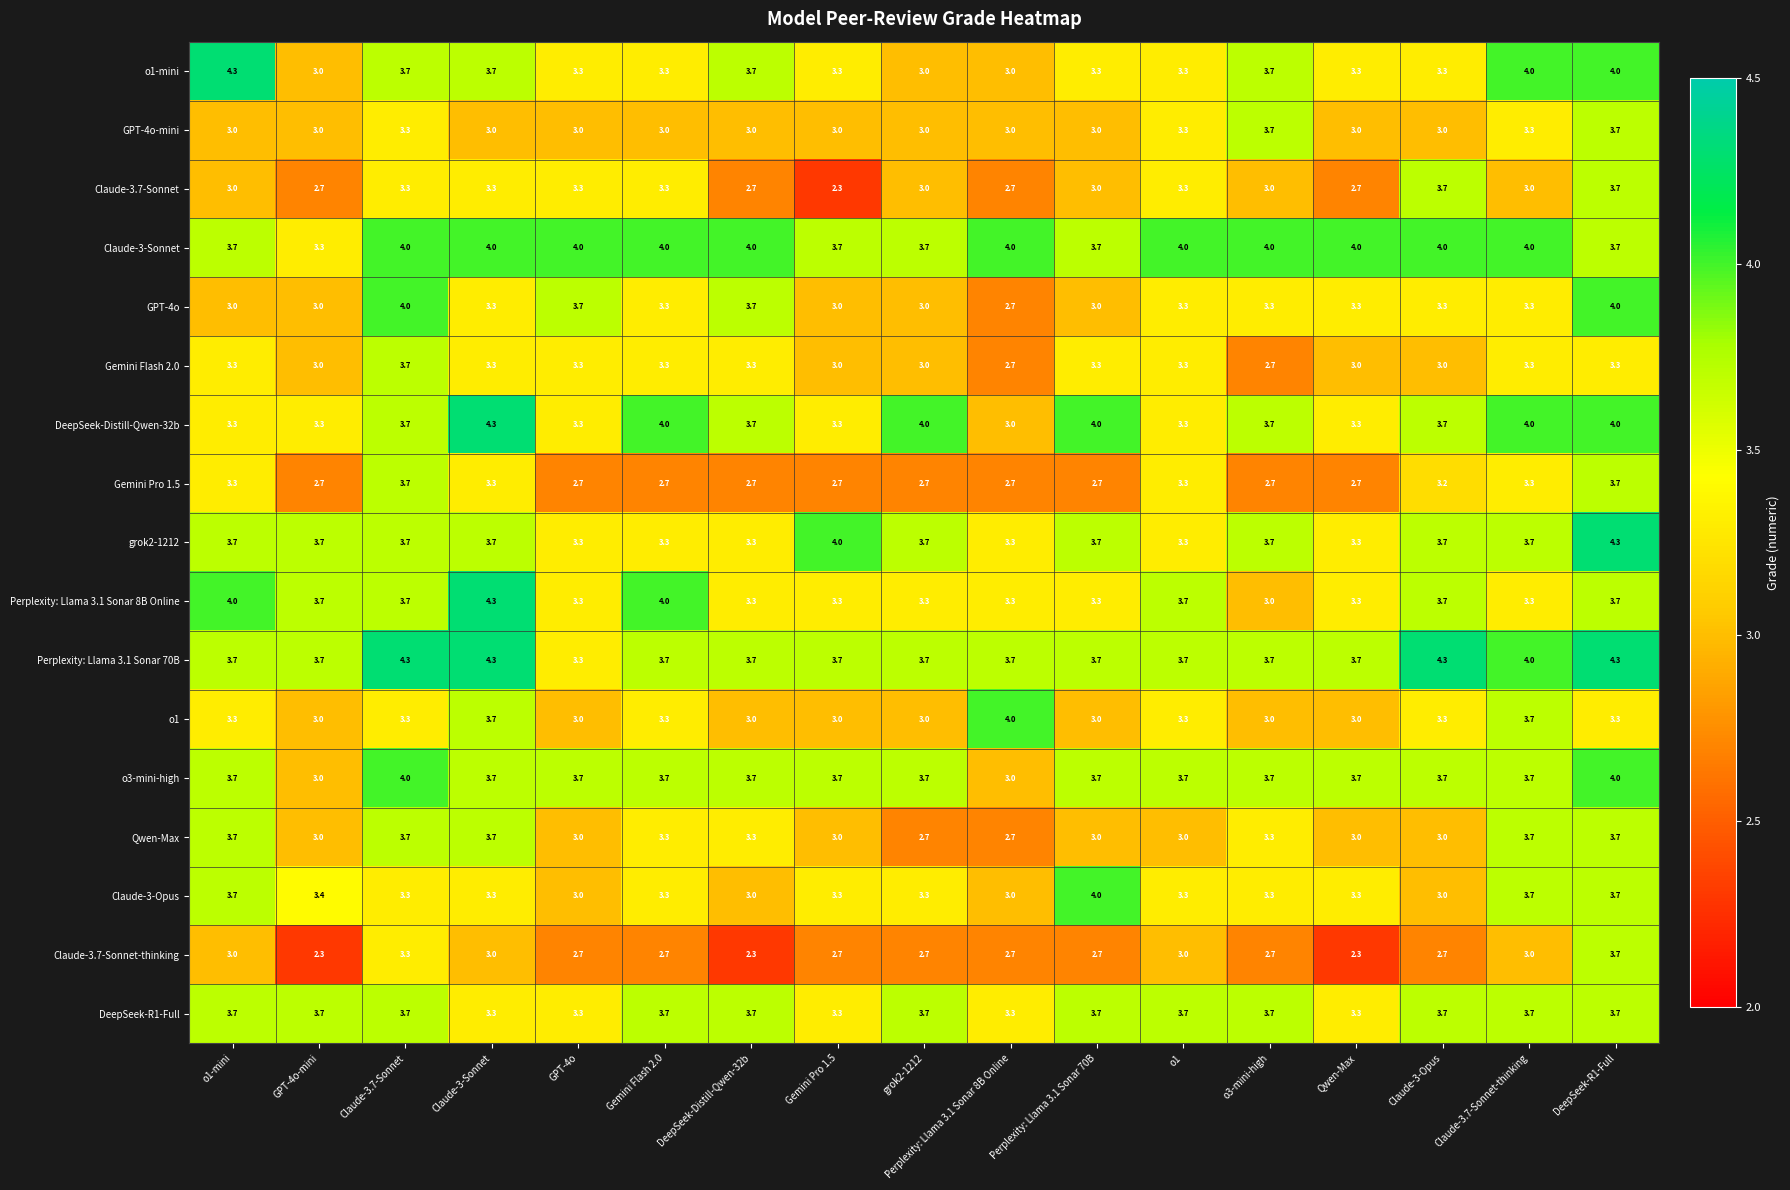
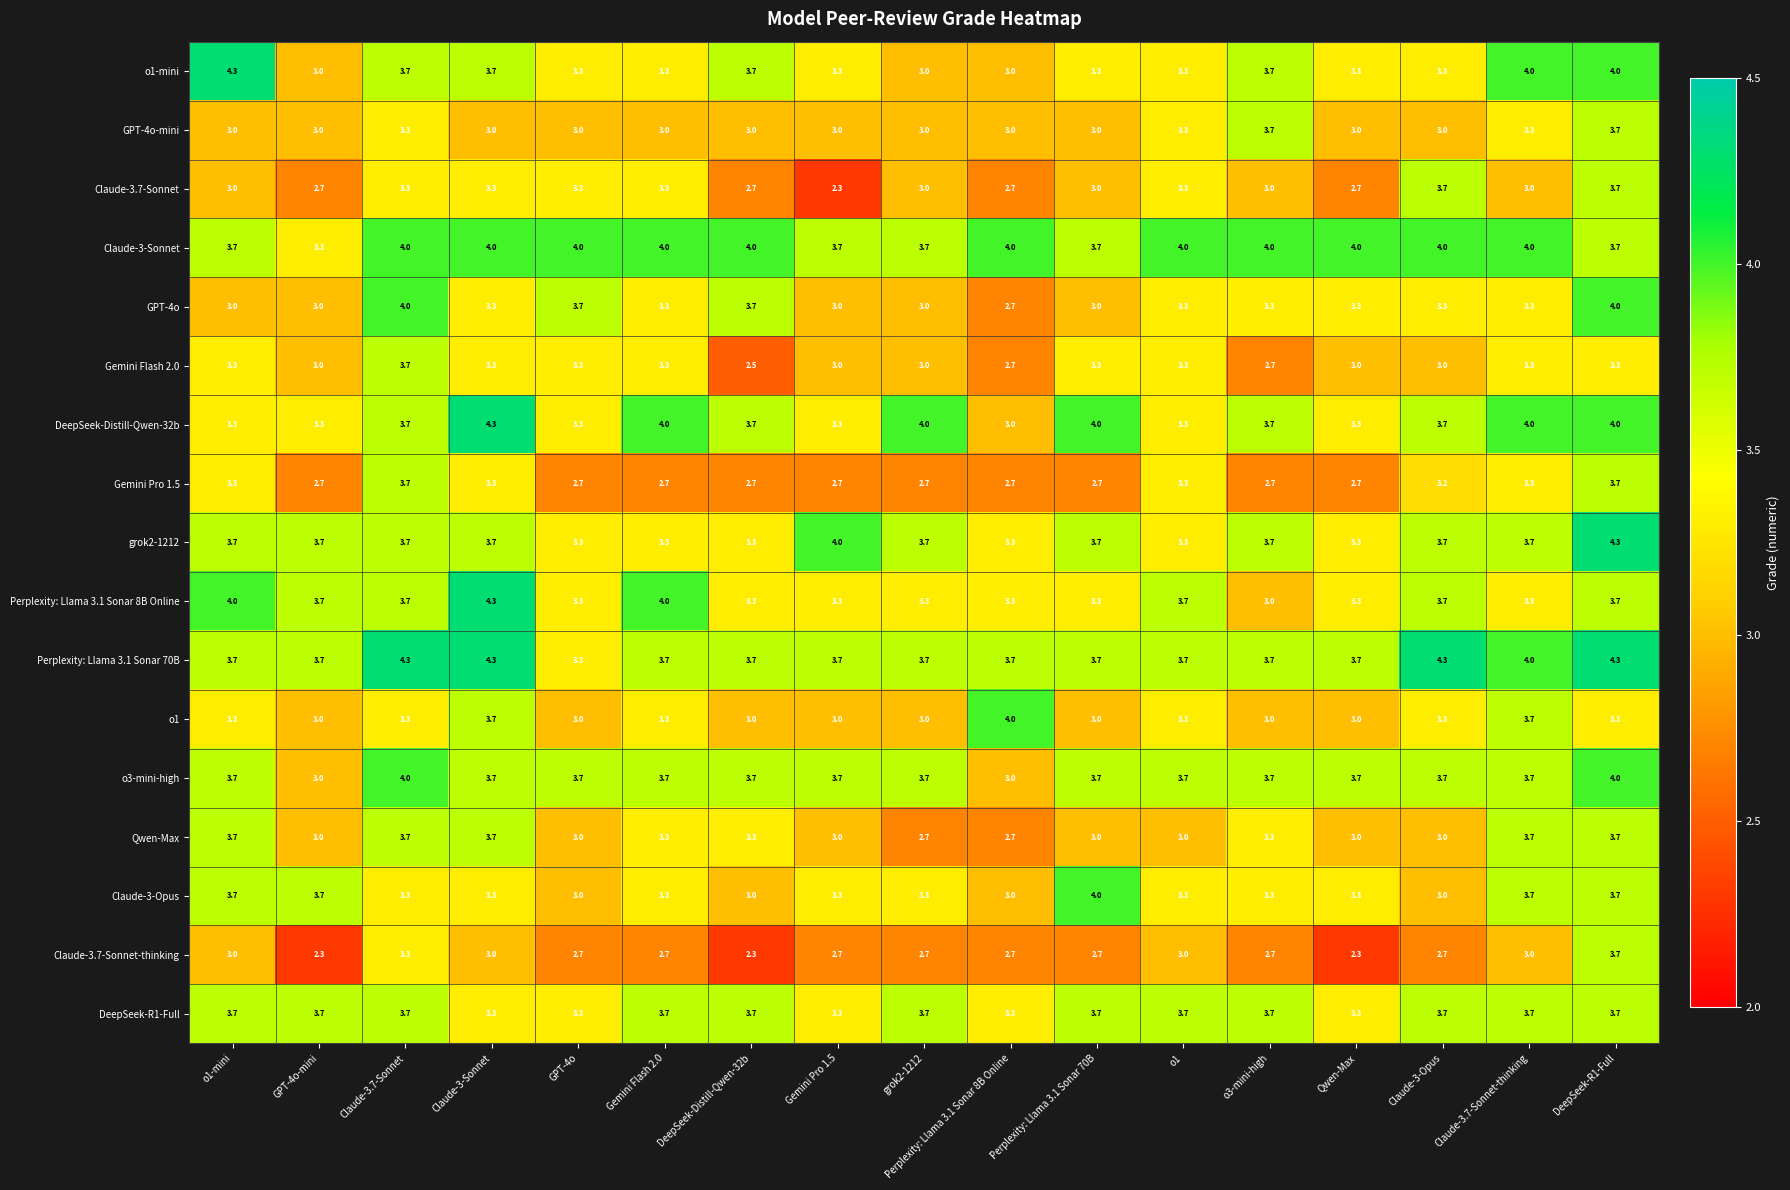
  {
    "Gemini Flash 2.0": {
      "o1-mini": 3.3,
      "GPT-4o-mini": 3.0,
      "Claude-3.7-Sonnet": 3.7,
      "Claude-3-Sonnet": 3.3,
      "GPT-4o": 3.3,
      "Gemini Flash 2.0": 3.3,
-     "DeepSeek-Distill-Qwen-32b": 3.3,
+     "DeepSeek-Distill-Qwen-32b": 2.5,
      "Gemini Pro 1.5": 3.0,
      "grok2-1212": 3.0,
      "Perplexity: Llama 3.1 Sonar 8B Online": 2.7,
      "Perplexity: Llama 3.1 Sonar 70B": 3.3,
      "o1": 3.3,
      "o3-mini-high": 2.7,
      "Qwen-Max": 3.0,
      "Claude-3-Opus": 3.0,
      "Claude-3.7-Sonnet-thinking": 3.3,
      "DeepSeek-R1-Full": 3.3
    },
    "Claude-3-Opus": {
      "o1-mini": 3.7,
-     "GPT-4o-mini": 3.4,
+     "GPT-4o-mini": 3.7,
      "Claude-3.7-Sonnet": 3.3,
      "Claude-3-Sonnet": 3.3,
      "GPT-4o": 3.0,
      "Gemini Flash 2.0": 3.3,
      "DeepSeek-Distill-Qwen-32b": 3.0,
      "Gemini Pro 1.5": 3.3,
      "grok2-1212": 3.3,
      "Perplexity: Llama 3.1 Sonar 8B Online": 3.0,
      "Perplexity: Llama 3.1 Sonar 70B": 4.0,
      "o1": 3.3,
      "o3-mini-high": 3.3,
      "Qwen-Max": 3.3,
      "Claude-3-Opus": 3.0,
      "Claude-3.7-Sonnet-thinking": 3.7,
      "DeepSeek-R1-Full": 3.7
    }
  }
